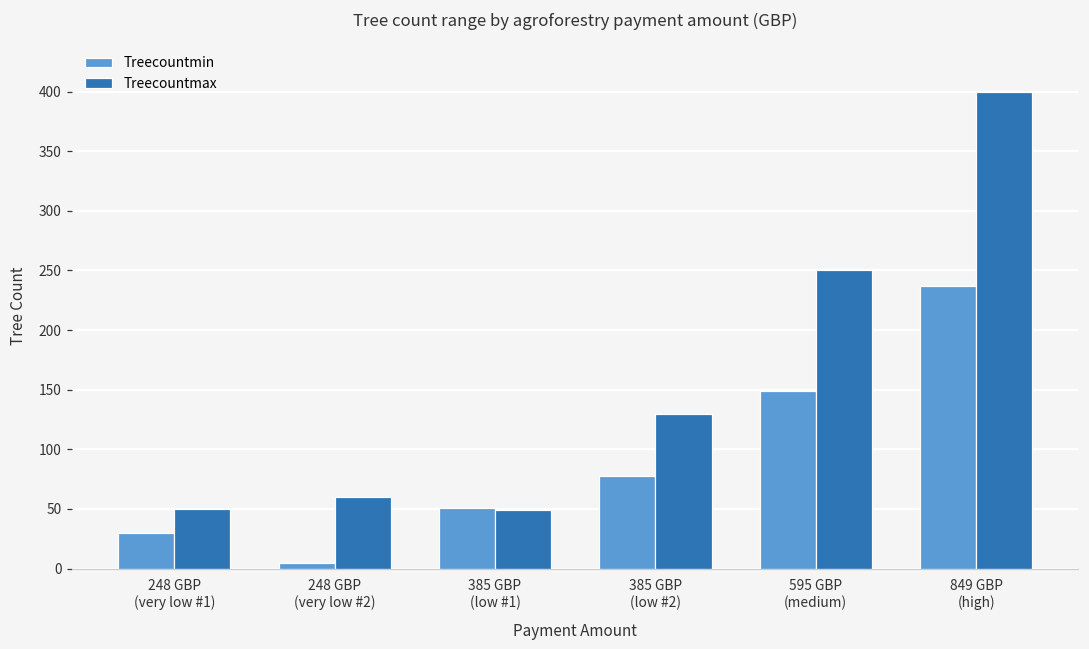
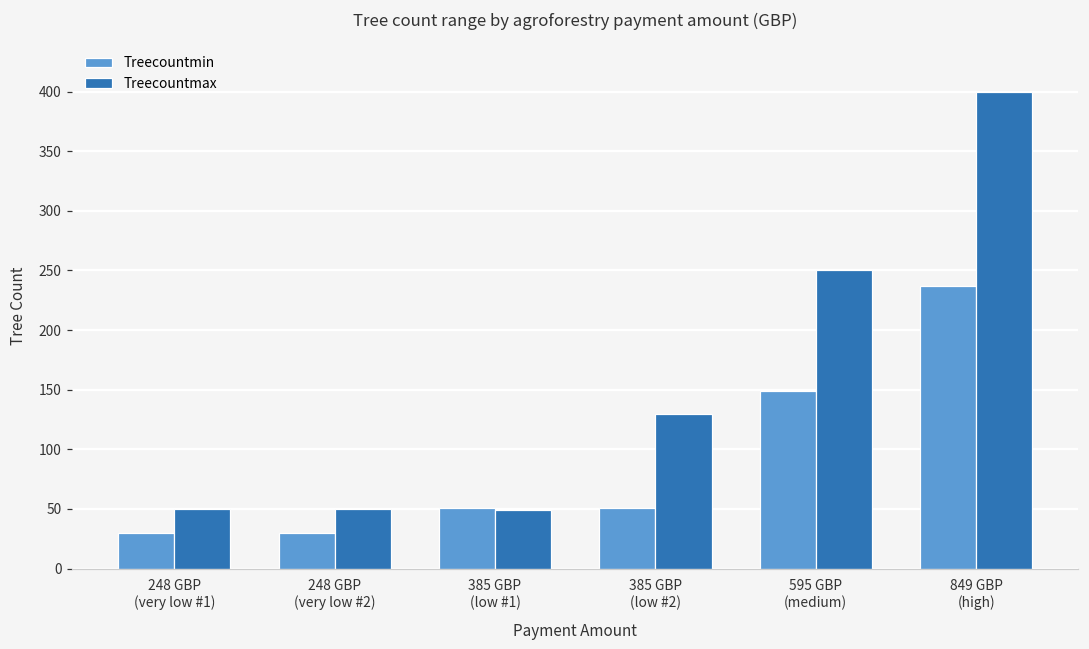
  {
    "Treecountmin": {
      "248 GBP (very low #1)": 30,
-     "248 GBP (very low #2)": 5,
+     "248 GBP (very low #2)": 30,
      "385 GBP (low #1)": 51,
-     "385 GBP (low #2)": 78,
+     "385 GBP (low #2)": 51,
      "595 GBP (medium)": 149,
      "849 GBP (high)": 237
    },
    "Treecountmax": {
      "248 GBP (very low #1)": 50,
-     "248 GBP (very low #2)": 60,
+     "248 GBP (very low #2)": 50,
      "385 GBP (low #1)": 49,
      "385 GBP (low #2)": 130,
      "595 GBP (medium)": 250,
      "849 GBP (high)": 400
    }
  }
